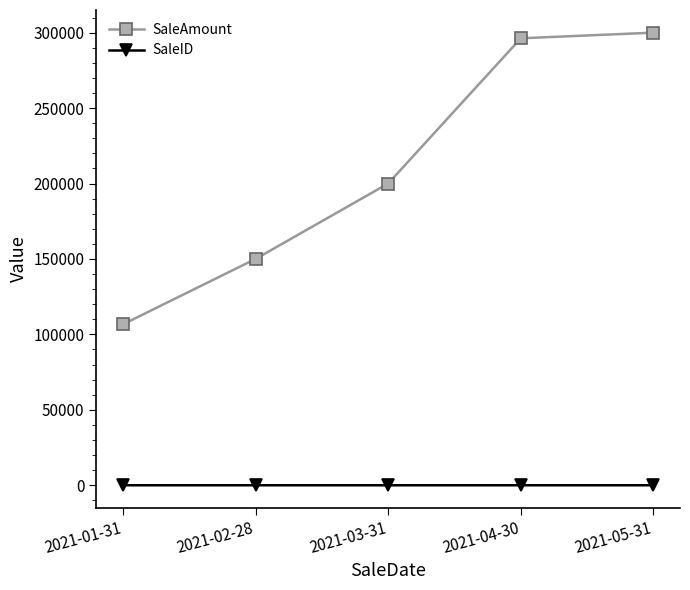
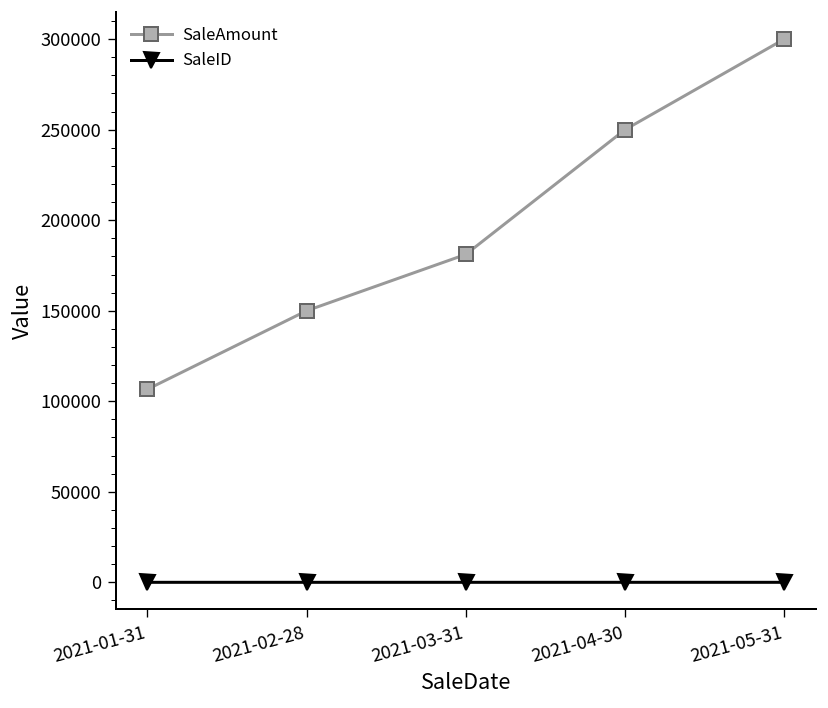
  {
    "SaleAmount": {
      "2021-01-31": 107000,
      "2021-02-28": 150000,
-     "2021-03-31": 200000,
-     "2021-04-30": 296000,
+     "2021-03-31": 181000,
+     "2021-04-30": 250000,
      "2021-05-31": 300000
    },
    "SaleID": {
      "2021-01-31": 0,
      "2021-02-28": 0,
      "2021-03-31": 0,
      "2021-04-30": 0,
      "2021-05-31": 0
    }
  }
